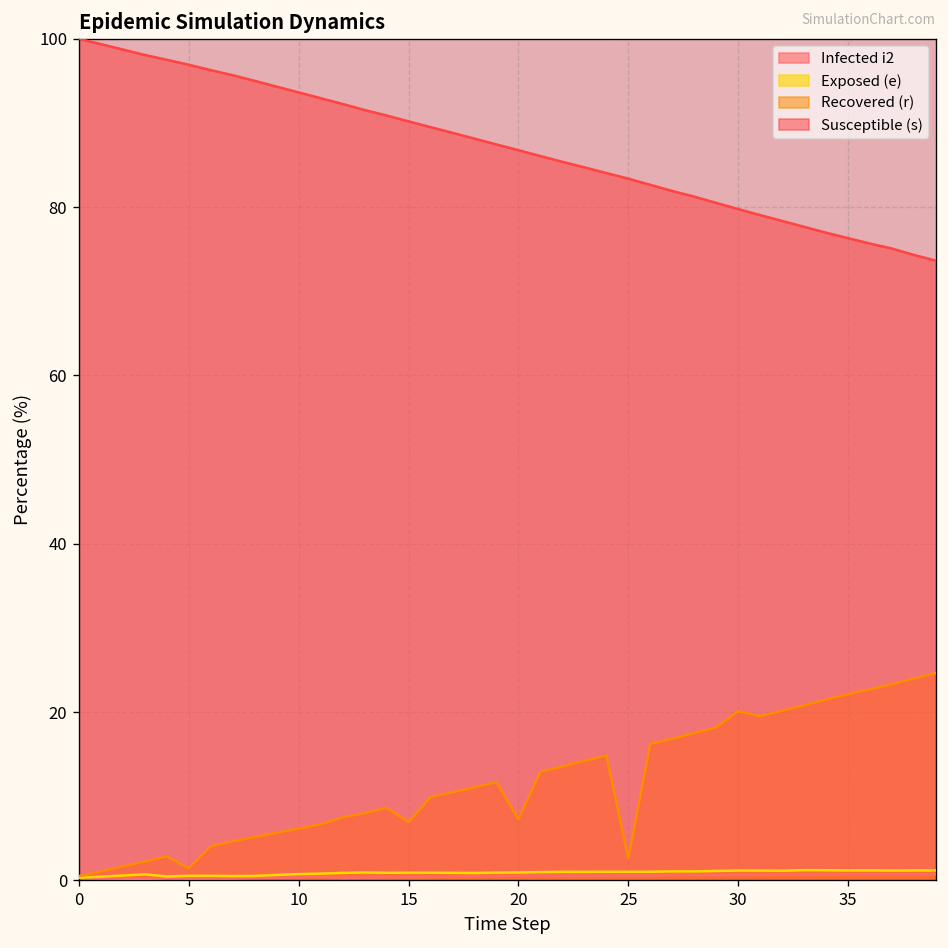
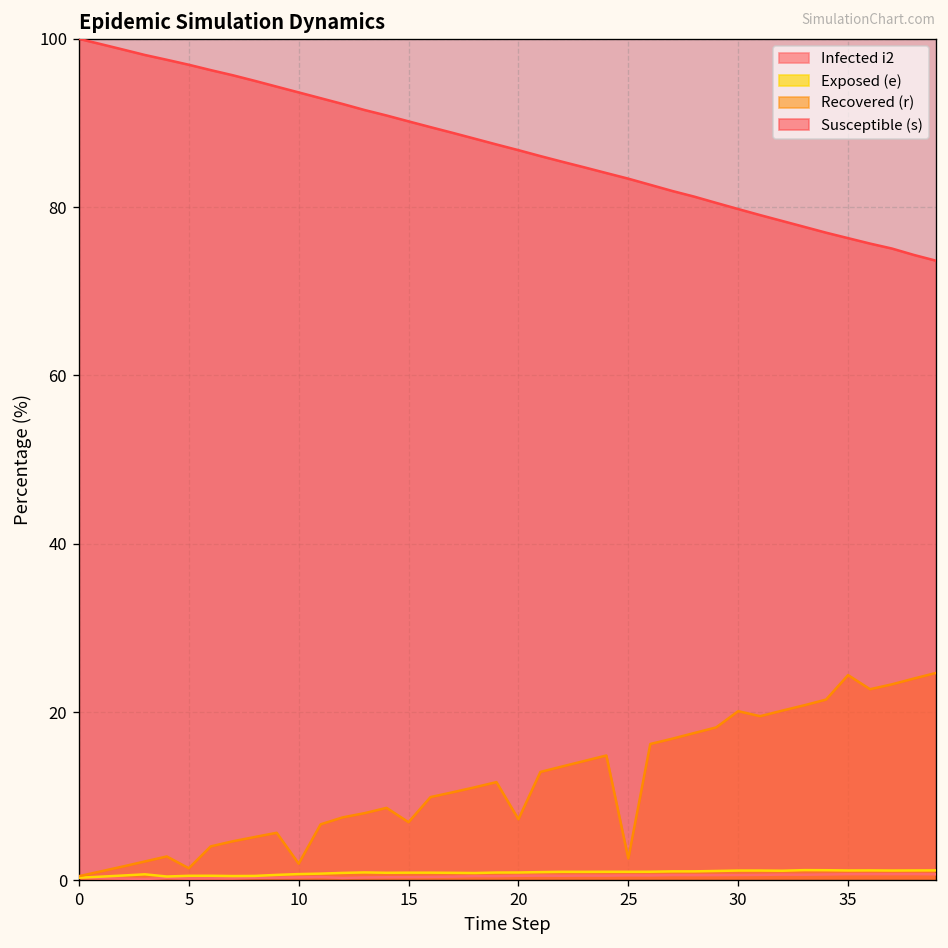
  {
    "Exposed (e)": {
      "10": 1,
      "15": 1,
      "20": 1,
      "25": 1,
      "30": 1,
      "35": 1
    },
    "Recovered (r)": {
      "5": 1,
-     "10": 6,
+     "10": 2,
      "15": 7,
      "20": 7,
      "25": 3,
      "30": 20,
-     "35": 22
+     "35": 24
    }
  }
